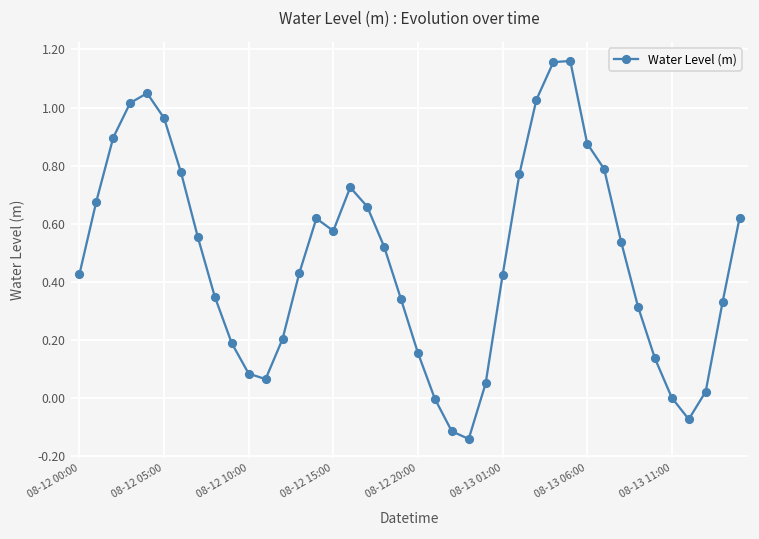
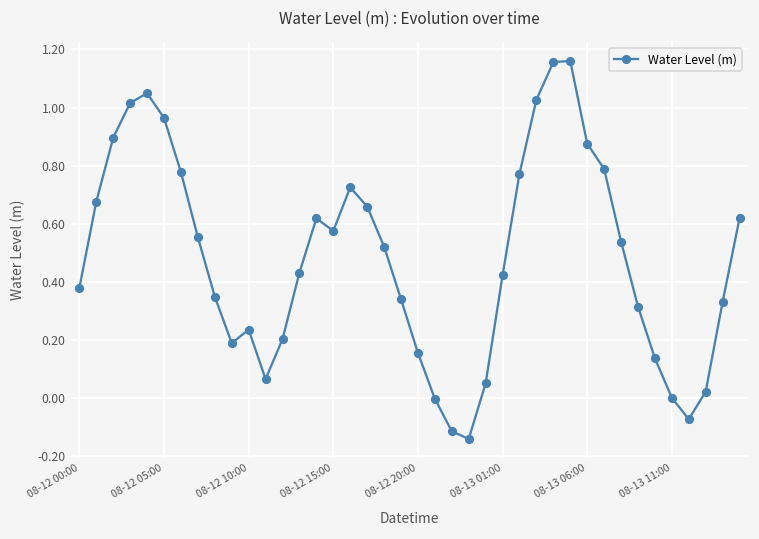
  {
-   "08-12 00:00": 0.43,
+   "08-12 00:00": 0.38,
    "08-12 05:00": 0.96,
-   "08-12 10:00": 0.08,
+   "08-12 10:00": 0.23,
    "08-12 15:00": 0.58,
    "08-12 20:00": 0.16,
    "08-13 01:00": 0.42,
    "08-13 06:00": 0.88,
    "08-13 11:00": 0.00
  }
